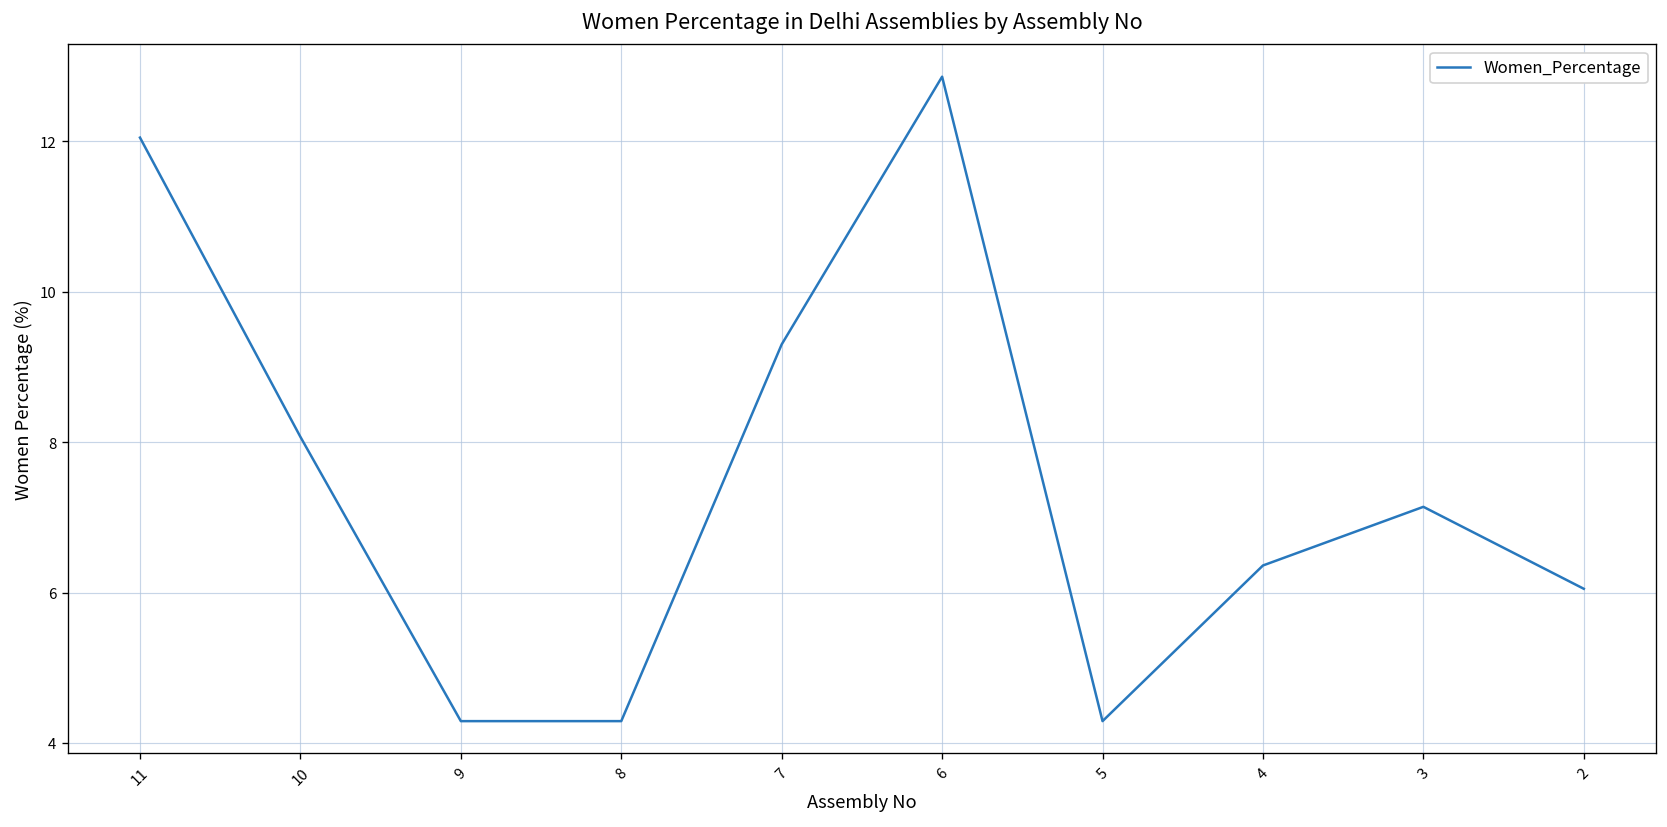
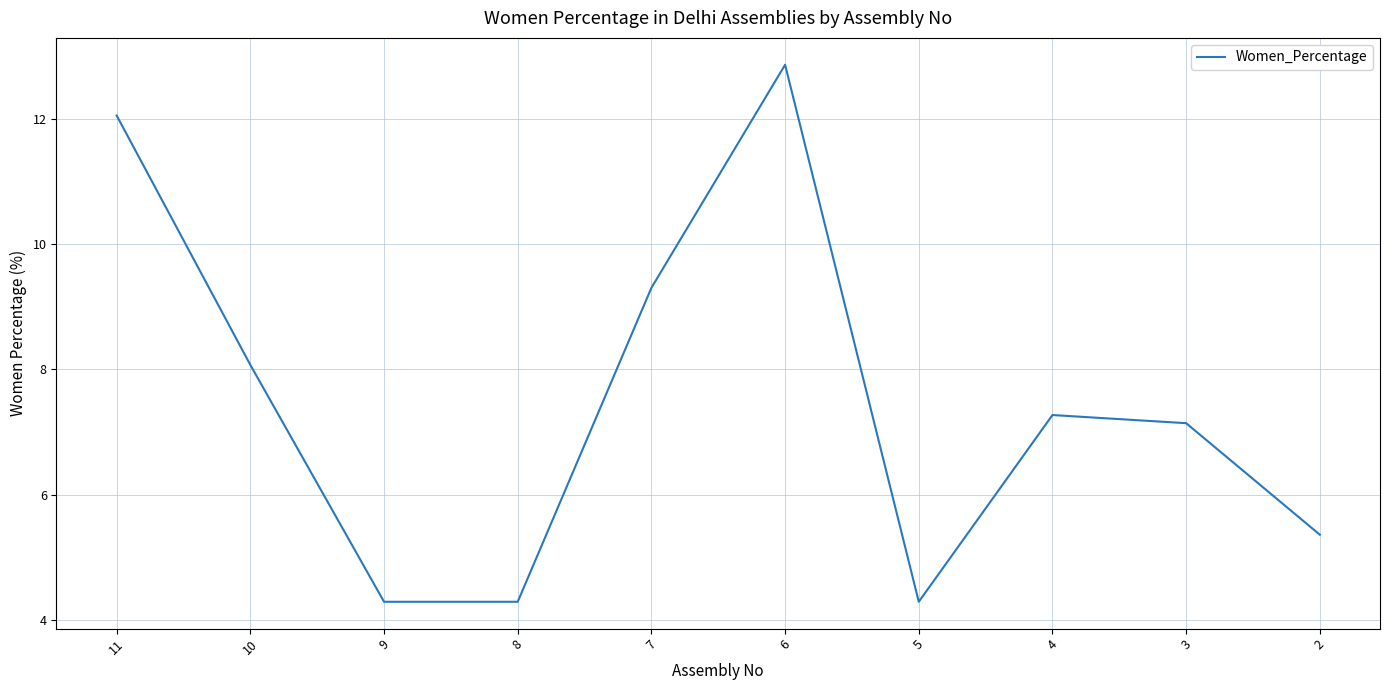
  {
    "11": 12.1,
    "10": 8.1,
    "9": 4.3,
    "8": 4.3,
    "7": 9.3,
    "6": 12.9,
    "5": 4.3,
-   "4": 6.4,
+   "4": 7.3,
    "3": 7.1,
-   "2": 6.1
+   "2": 5.4
  }
